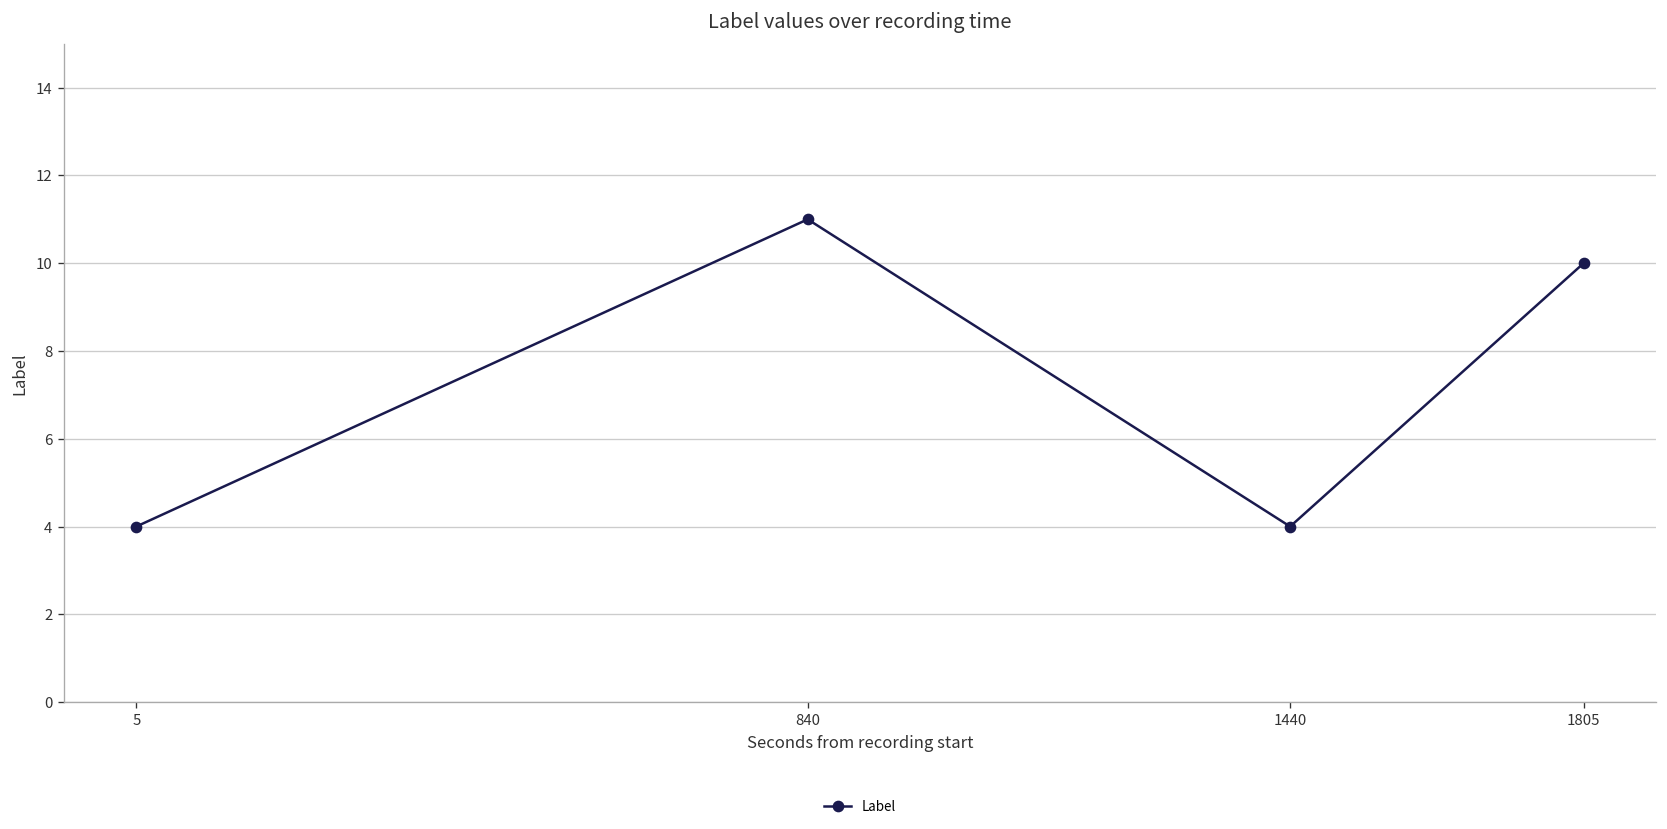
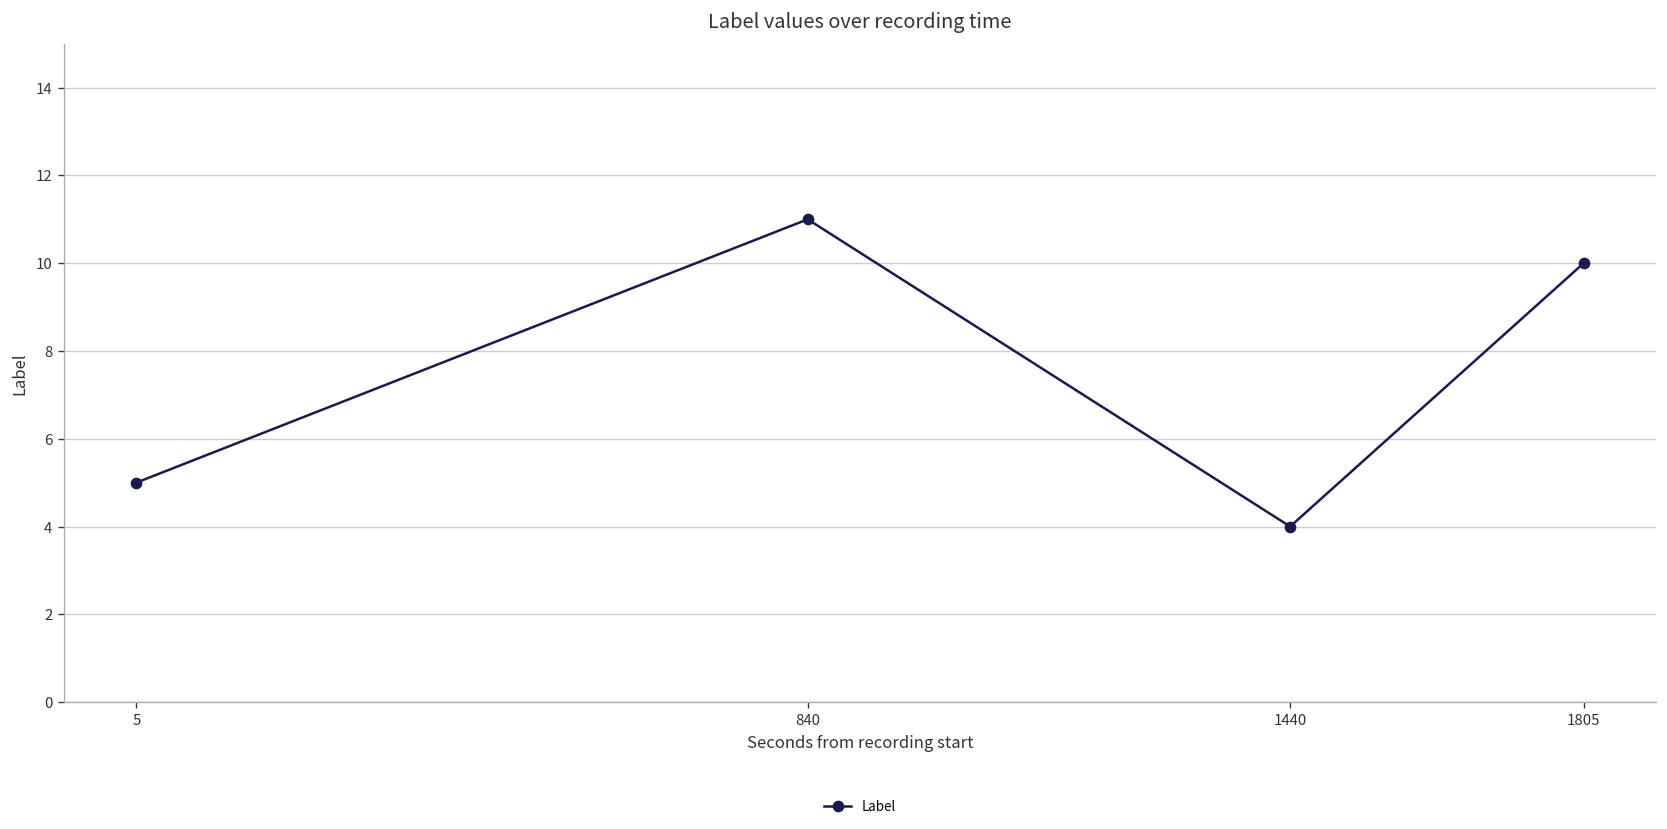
  {
-   "5": 4,
+   "5": 5,
    "840": 11,
    "1440": 4,
    "1805": 10
  }
